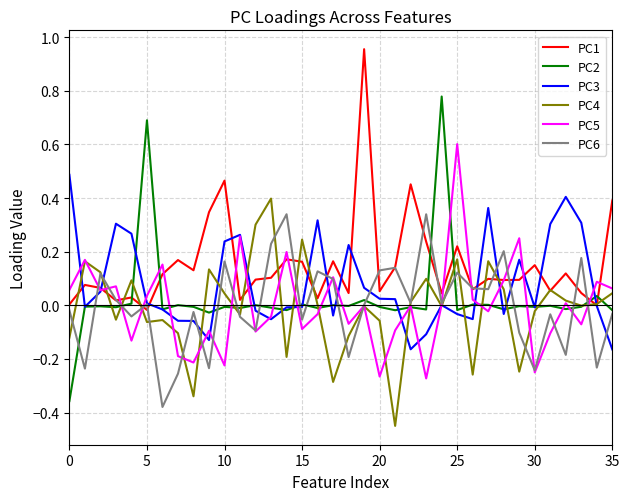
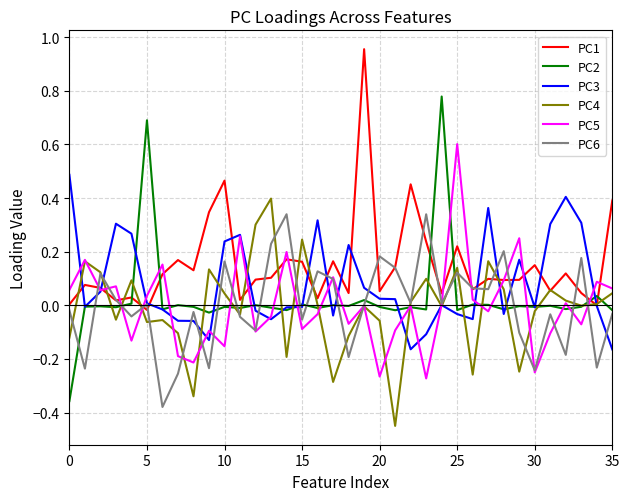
  {
    "PC1": {
      "0": 0.00,
      "5": -0.02,
      "10": 0.47,
      "15": 0.16,
      "20": 0.05,
      "25": 0.22,
      "30": 0.15,
      "35": 0.39
    },
    "PC2": {
      "0": -0.36,
      "5": 0.69,
      "10": -0.01,
      "15": 0.00,
      "20": -0.01,
      "25": -0.02,
      "35": -0.02
    },
    "PC3": {
      "0": 0.49,
      "10": 0.24,
      "15": -0.01,
      "20": 0.02,
      "25": -0.03,
      "35": -0.16
    },
    "PC4": {
      "0": -0.12,
      "5": -0.06,
      "10": 0.04,
      "15": 0.25,
      "20": -0.06,
-     "25": 0.17,
+     "25": 0.14,
      "30": -0.02,
      "35": 0.05
    },
    "PC5": {
      "0": 0.06,
      "5": 0.04,
-     "10": -0.22,
+     "10": -0.15,
      "15": -0.09,
      "20": -0.27,
      "25": 0.60,
      "35": 0.06
    },
    "PC6": {
      "0": -0.02,
      "10": 0.16,
      "15": -0.05,
-     "20": 0.13,
+     "20": 0.18,
      "25": 0.12,
      "35": -0.03
    }
  }
